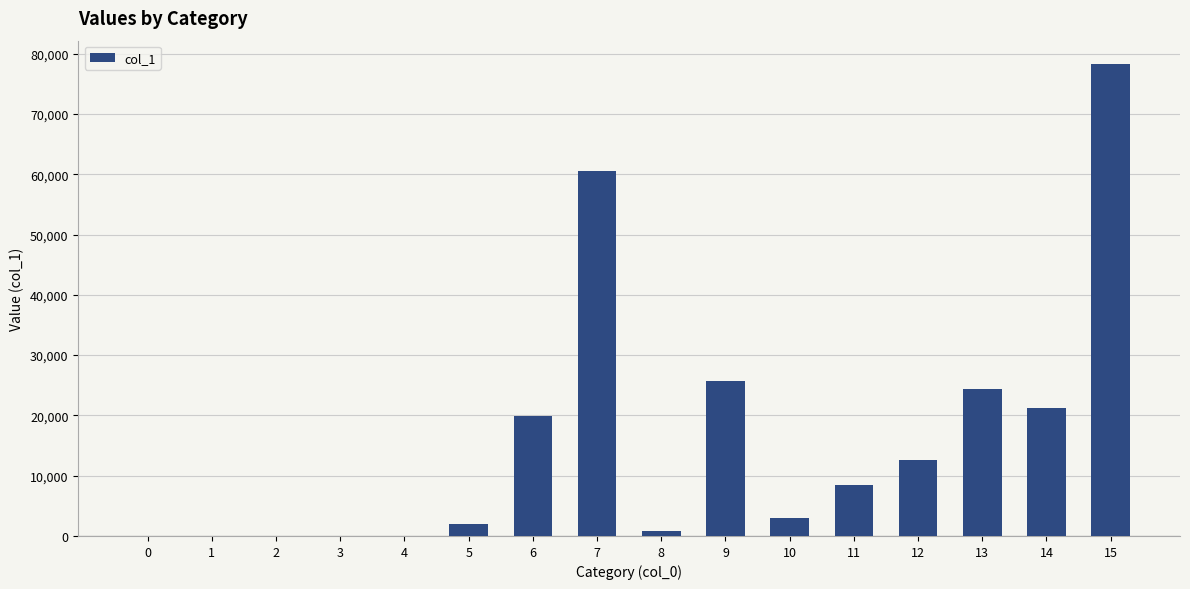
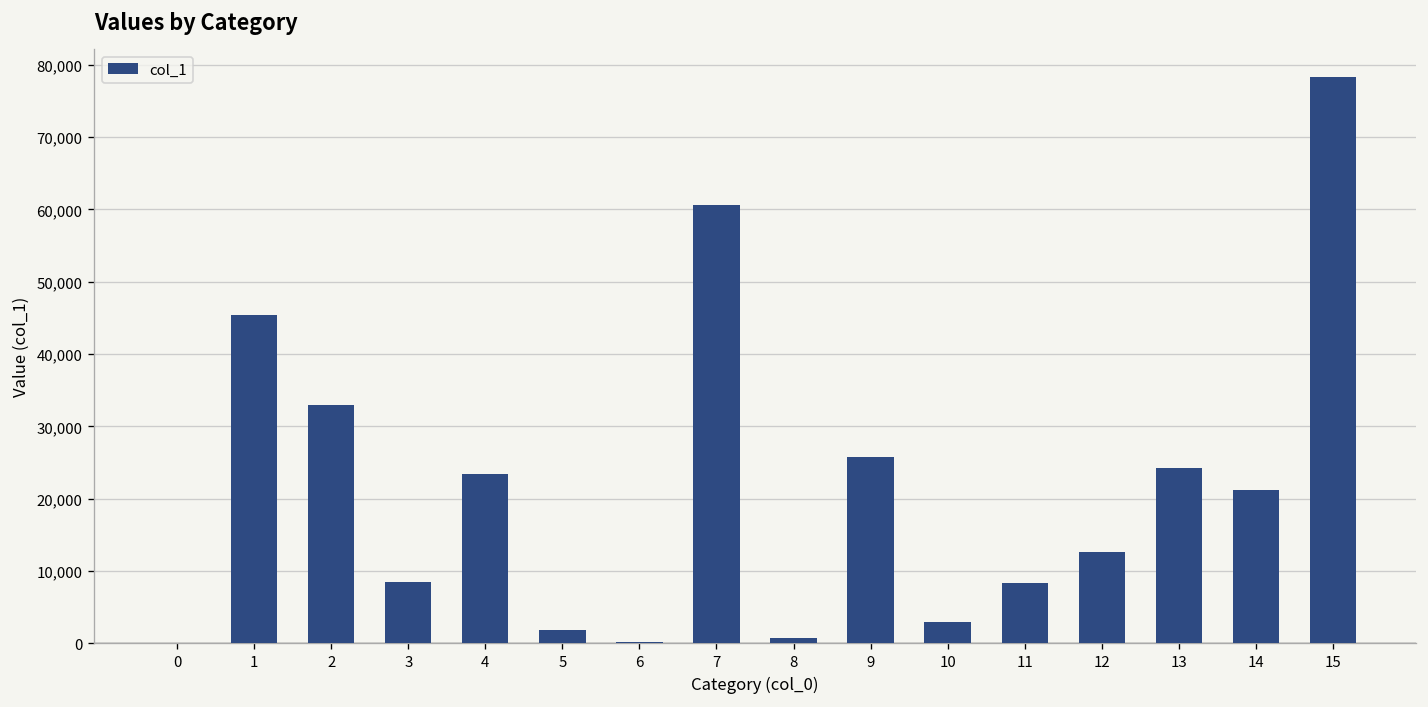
  {
-   "1": "0",
-   "2": "0",
-   "3": "0",
-   "4": "0",
+   "1": "45,000",
+   "2": "33,000",
+   "3": "8,000",
+   "4": "23,000",
    "5": "2,000",
-   "6": "20,000",
+   "6": "0",
    "7": "61,000",
    "8": "1,000",
    "9": "26,000",
    "10": "3,000",
    "11": "8,000",
    "12": "13,000",
    "13": "24,000",
    "14": "21,000",
    "15": "78,000"
  }
